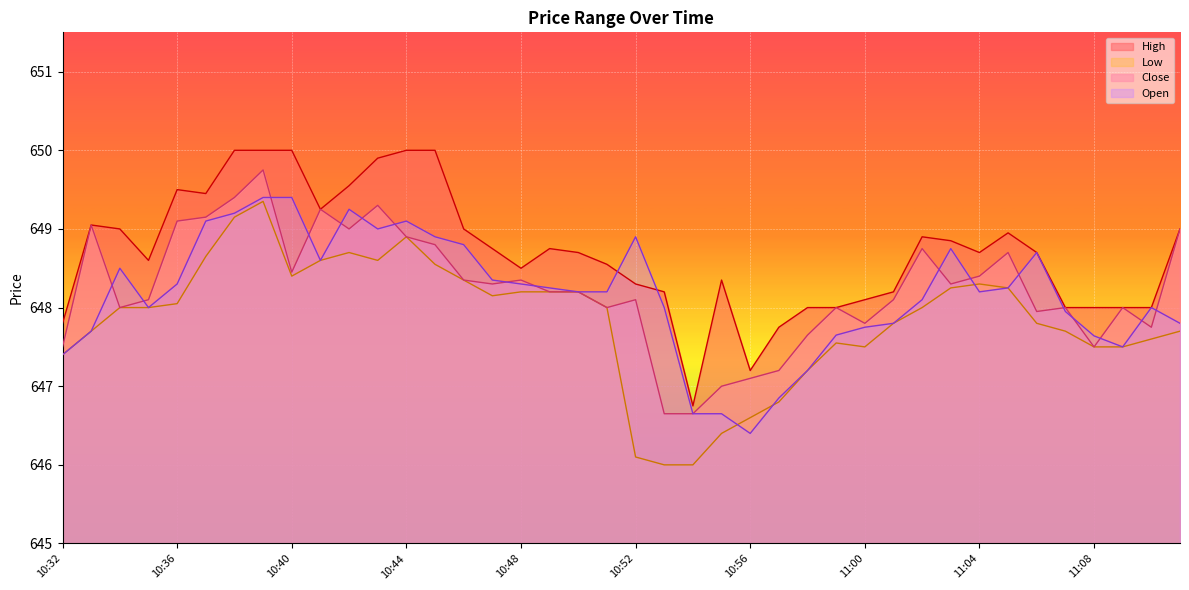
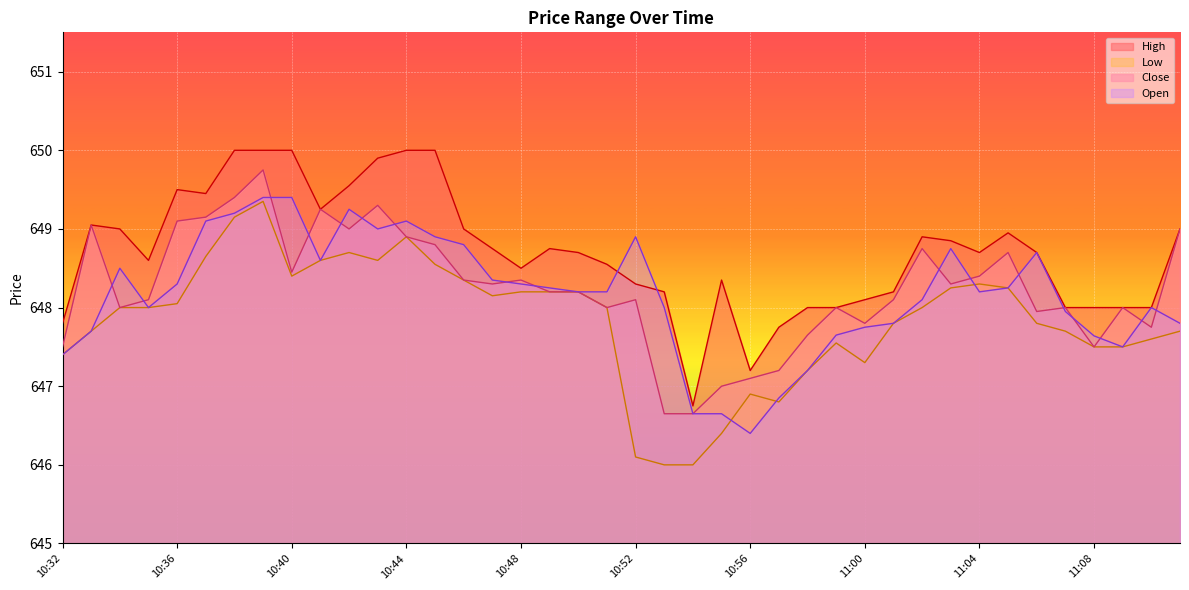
  {
    "Low": {
      "10:36": 648.1,
      "10:40": 648.4,
      "10:48": 648.2,
      "10:52": 646.1,
-     "10:56": 646.6,
-     "11:00": 647.5,
+     "10:56": 646.9,
+     "11:00": 647.3,
      "11:04": 648.3
    },
    "Open": {
      "10:36": 648.3,
      "10:40": 649.4,
      "10:44": 649.1,
      "10:48": 648.3,
      "10:52": 648.9,
      "10:56": 646.4,
      "11:00": 647.8,
      "11:04": 648.2,
      "11:08": 647.6
    }
  }
